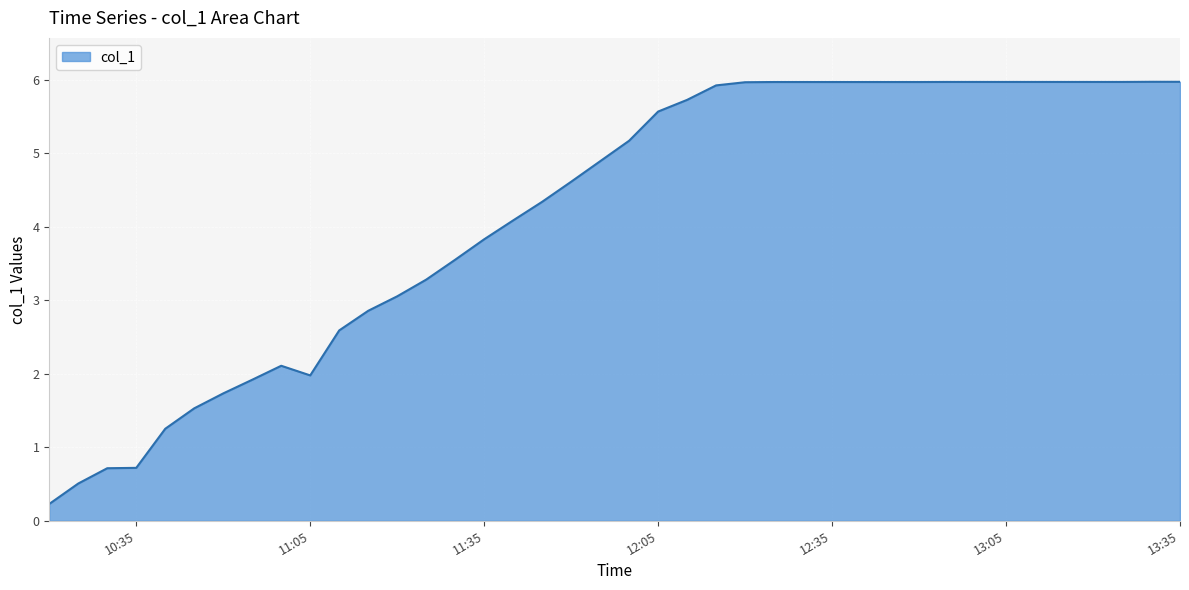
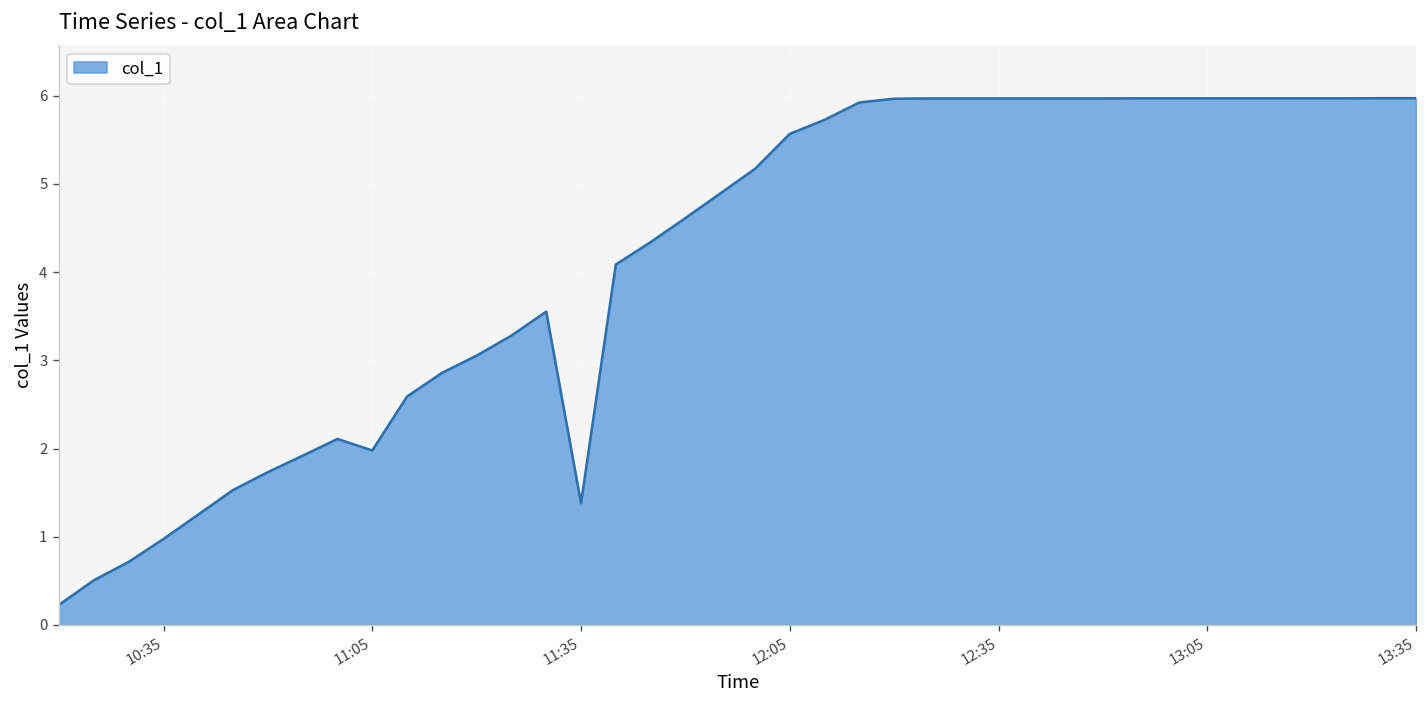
  {
-   "10:35": 0.7,
+   "10:35": 1.0,
    "11:05": 2.0,
-   "11:35": 3.8,
+   "11:35": 1.4,
    "12:05": 5.6,
    "12:35": 6.0,
    "13:05": 6.0,
    "13:35": 6.0
  }
